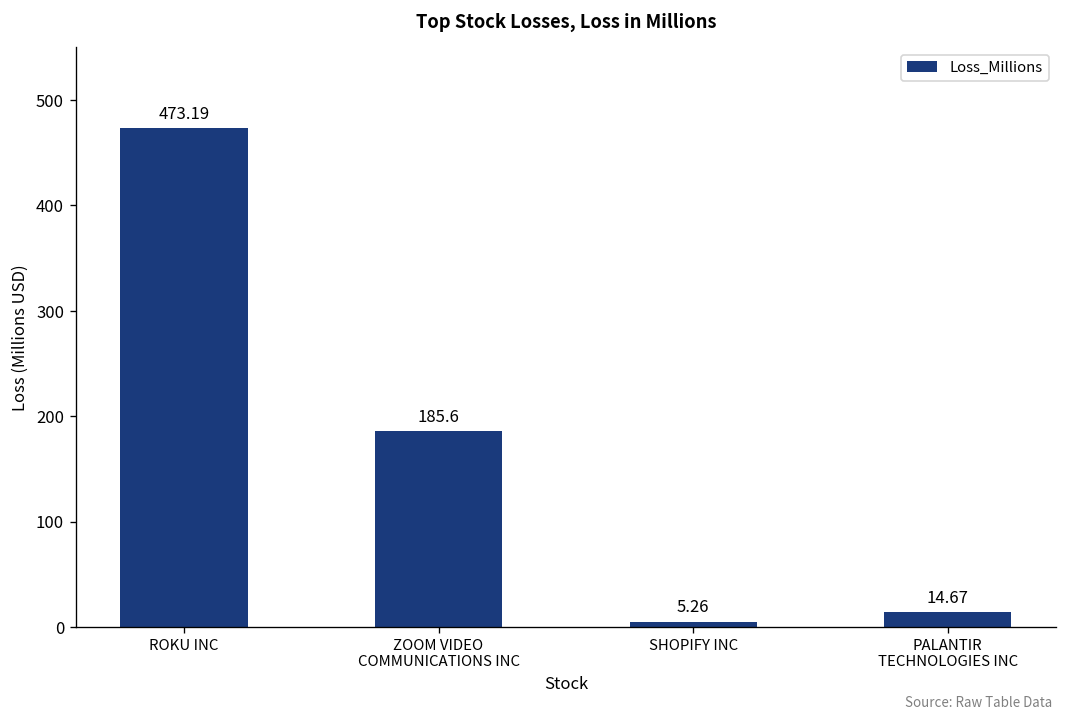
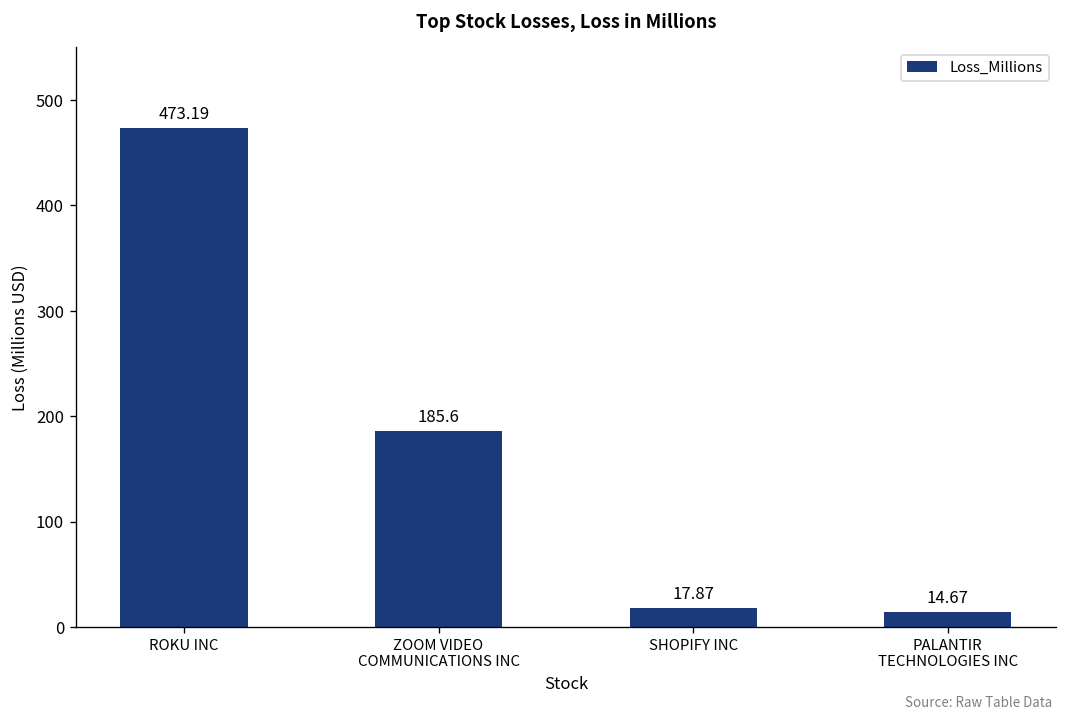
  {
    "ROKU INC": 473.19,
    "ZOOM VIDEO COMMUNICATIONS INC": 185.6,
-   "SHOPIFY INC": 5.26,
+   "SHOPIFY INC": 17.87,
    "PALANTIR TECHNOLOGIES INC": 14.67
  }
